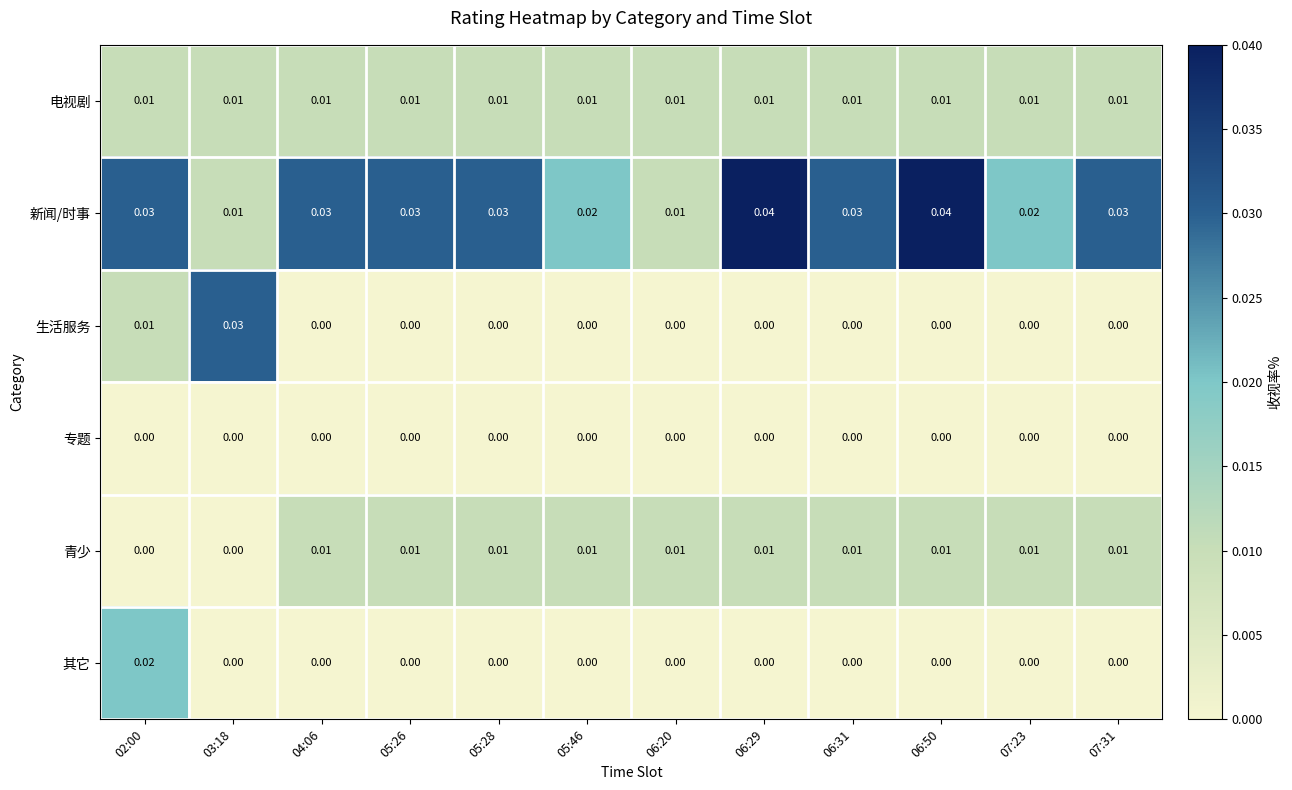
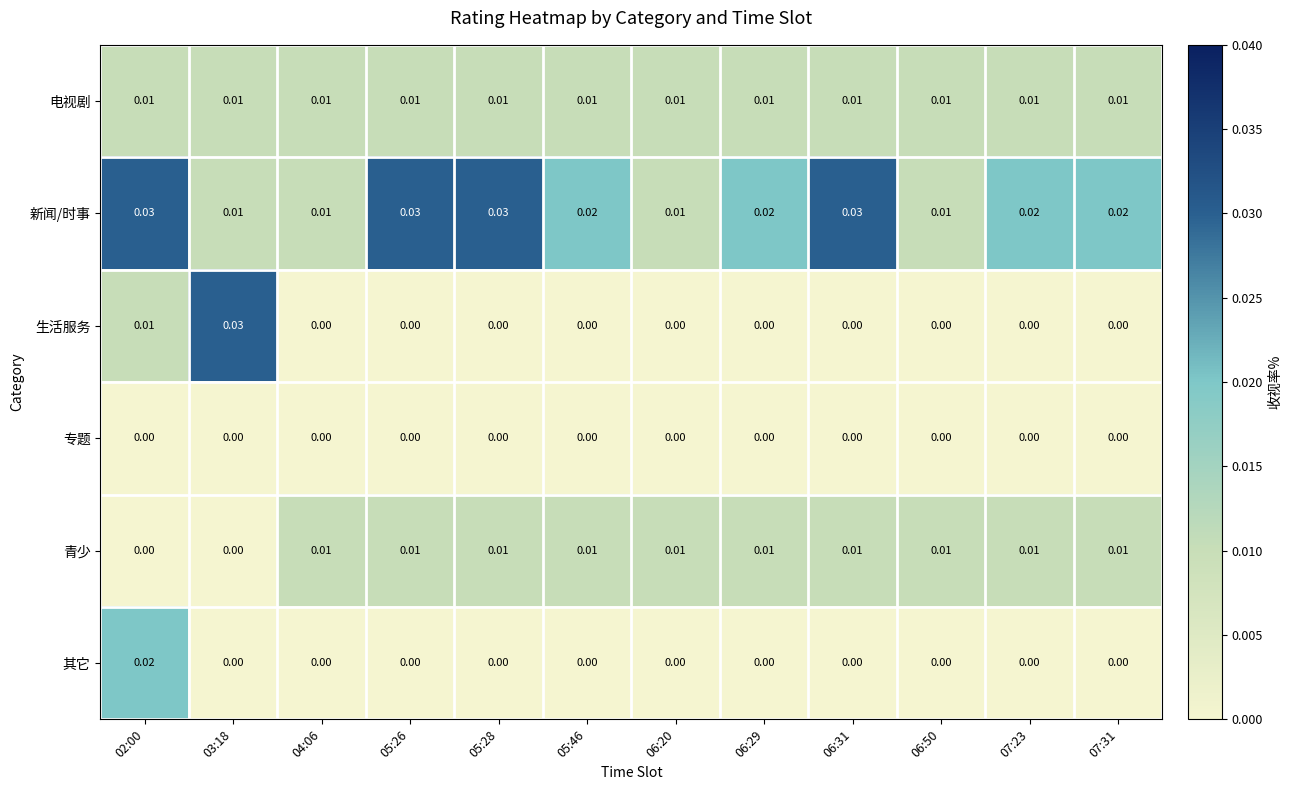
  {
    "电视剧": {
      "02:00": 0.01,
      "03:18": 0.01,
      "04:06": 0.01,
      "05:26": 0.01,
      "05:28": 0.01,
      "05:46": 0.01,
      "06:20": 0.01,
      "06:29": 0.01,
      "06:31": 0.01,
      "06:50": 0.01,
      "07:23": 0.01,
      "07:31": 0.01
    },
    "新闻/时事": {
      "02:00": 0.03,
      "03:18": 0.01,
-     "04:06": 0.03,
+     "04:06": 0.01,
      "05:26": 0.03,
      "05:28": 0.03,
      "05:46": 0.02,
      "06:20": 0.01,
-     "06:29": 0.04,
+     "06:29": 0.02,
      "06:31": 0.03,
-     "06:50": 0.04,
+     "06:50": 0.01,
      "07:23": 0.02,
-     "07:31": 0.03
+     "07:31": 0.02
    },
    "生活服务": {
      "02:00": 0.01,
      "03:18": 0.03,
      "04:06": 0.00,
      "05:26": 0.00,
      "05:28": 0.00,
      "05:46": 0.00,
      "06:20": 0.00,
      "06:29": 0.00,
      "06:31": 0.00,
      "06:50": 0.00,
      "07:23": 0.00,
      "07:31": 0.00
    },
    "专题": {
      "02:00": 0.00,
      "03:18": 0.00,
      "04:06": 0.00,
      "05:26": 0.00,
      "05:28": 0.00,
      "05:46": 0.00,
      "06:20": 0.00,
      "06:29": 0.00,
      "06:31": 0.00,
      "06:50": 0.00,
      "07:23": 0.00,
      "07:31": 0.00
    },
    "青少": {
      "02:00": 0.00,
      "03:18": 0.00,
      "04:06": 0.01,
      "05:26": 0.01,
      "05:28": 0.01,
      "05:46": 0.01,
      "06:20": 0.01,
      "06:29": 0.01,
      "06:31": 0.01,
      "06:50": 0.01,
      "07:23": 0.01,
      "07:31": 0.01
    },
    "其它": {
      "02:00": 0.02,
      "03:18": 0.00,
      "04:06": 0.00,
      "05:26": 0.00,
      "05:28": 0.00,
      "05:46": 0.00,
      "06:20": 0.00,
      "06:29": 0.00,
      "06:31": 0.00,
      "06:50": 0.00,
      "07:23": 0.00,
      "07:31": 0.00
    }
  }
